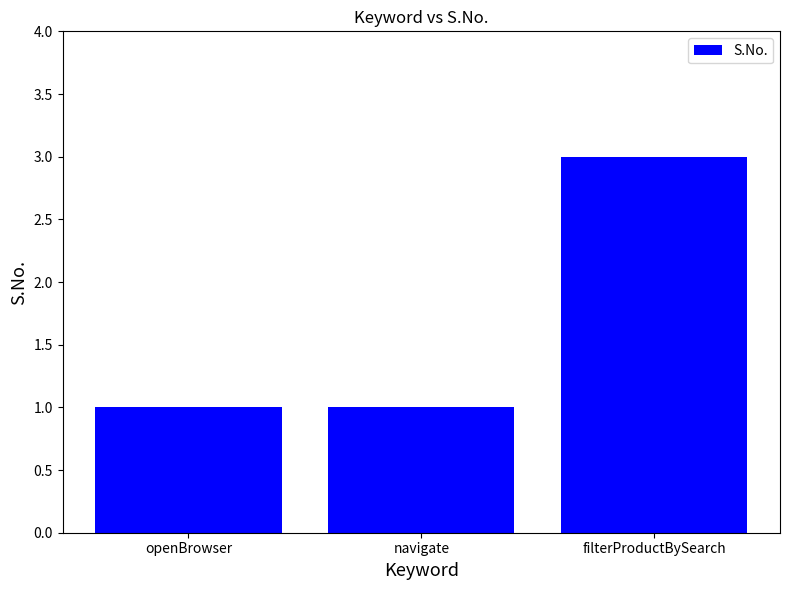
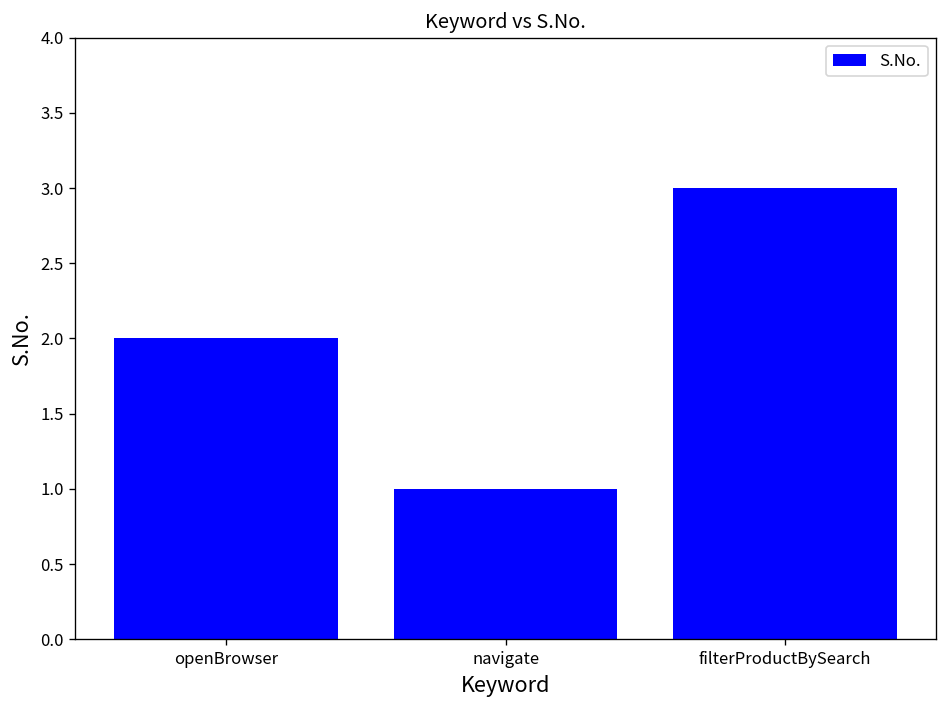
  {
-   "openBrowser": 1,
+   "openBrowser": 2,
    "navigate": 1,
    "filterProductBySearch": 3
  }
